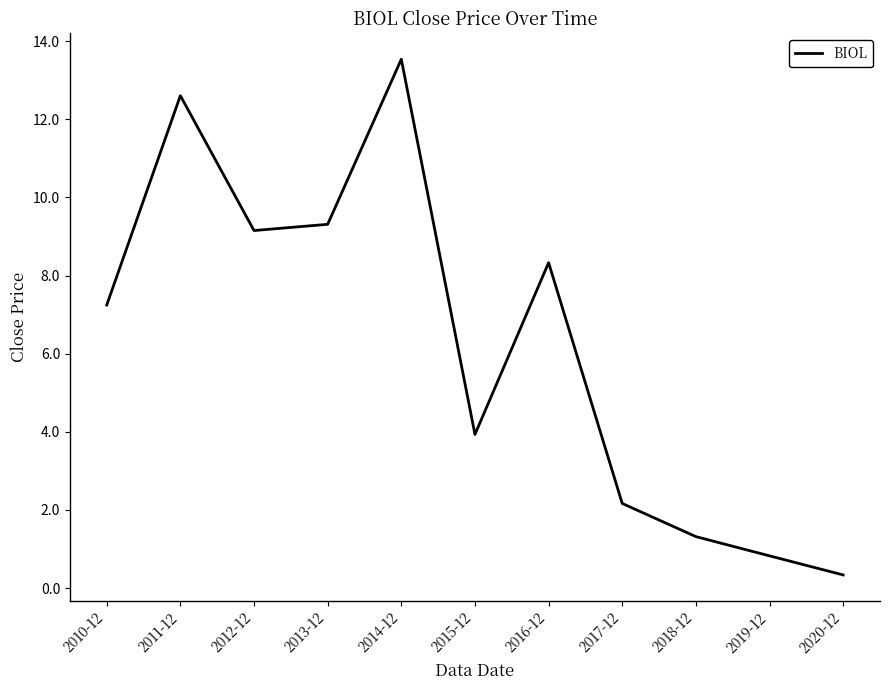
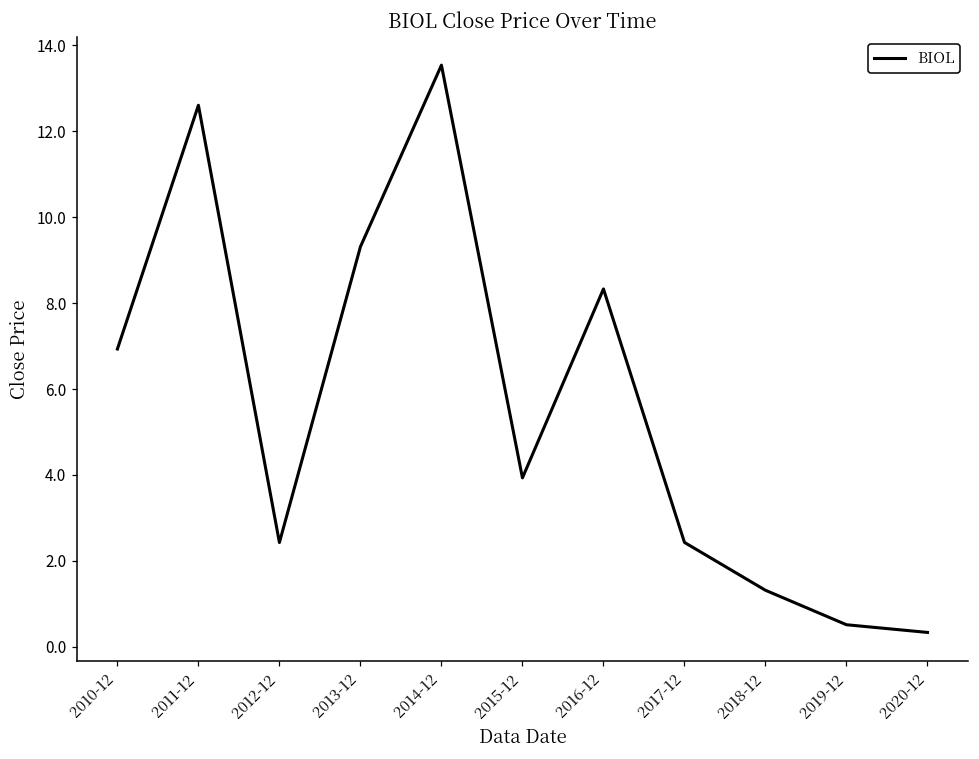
  {
-   "2010-12": 7.2,
+   "2010-12": 6.9,
    "2011-12": 12.6,
-   "2012-12": 9.2,
+   "2012-12": 2.4,
    "2013-12": 9.3,
    "2014-12": 13.5,
    "2015-12": 3.9,
    "2016-12": 8.3,
-   "2017-12": 2.2,
+   "2017-12": 2.4,
    "2018-12": 1.3,
-   "2019-12": 0.8,
+   "2019-12": 0.5,
    "2020-12": 0.3
  }
